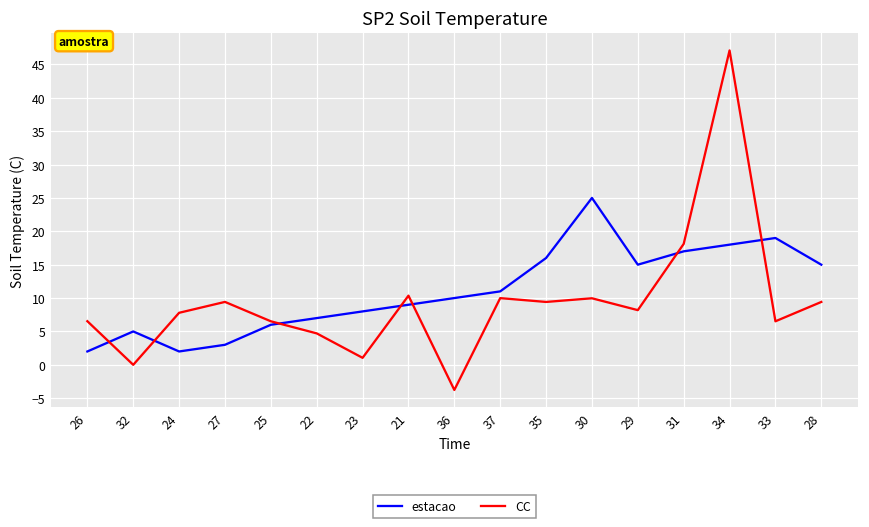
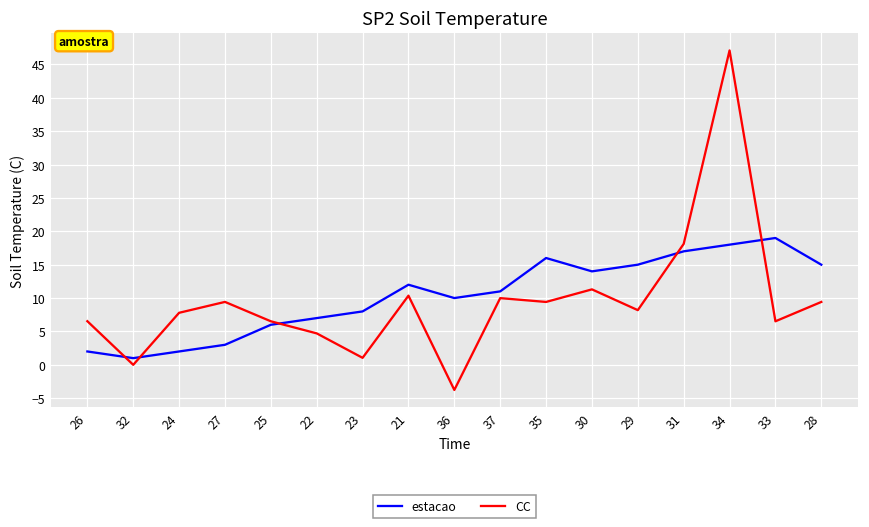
  {
    "estacao": {
      "26": 2,
-     "32": 5,
+     "32": 1,
      "24": 2,
      "27": 3,
      "25": 6,
      "22": 7,
      "23": 8,
-     "21": 9,
+     "21": 12,
      "36": 10,
      "37": 11,
      "35": 16,
-     "30": 25,
+     "30": 14,
      "29": 15,
      "31": 17,
      "34": 18,
      "33": 19,
      "28": 15
    },
    "CC": {
      "26": 7,
      "32": 0,
      "24": 8,
      "27": 9,
      "25": 7,
      "22": 5,
      "23": 1,
      "21": 10,
      "36": -4,
      "37": 10,
      "35": 9,
-     "30": 10,
+     "30": 11,
      "29": 8,
      "31": 18,
      "34": 47,
      "33": 7,
      "28": 9
    }
  }
